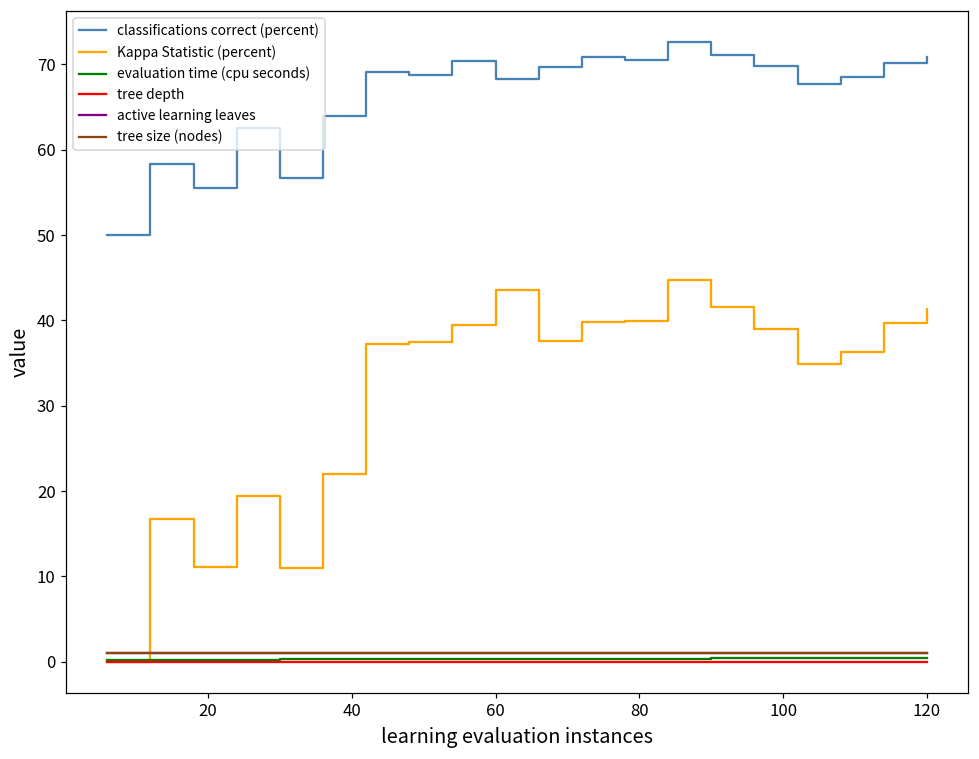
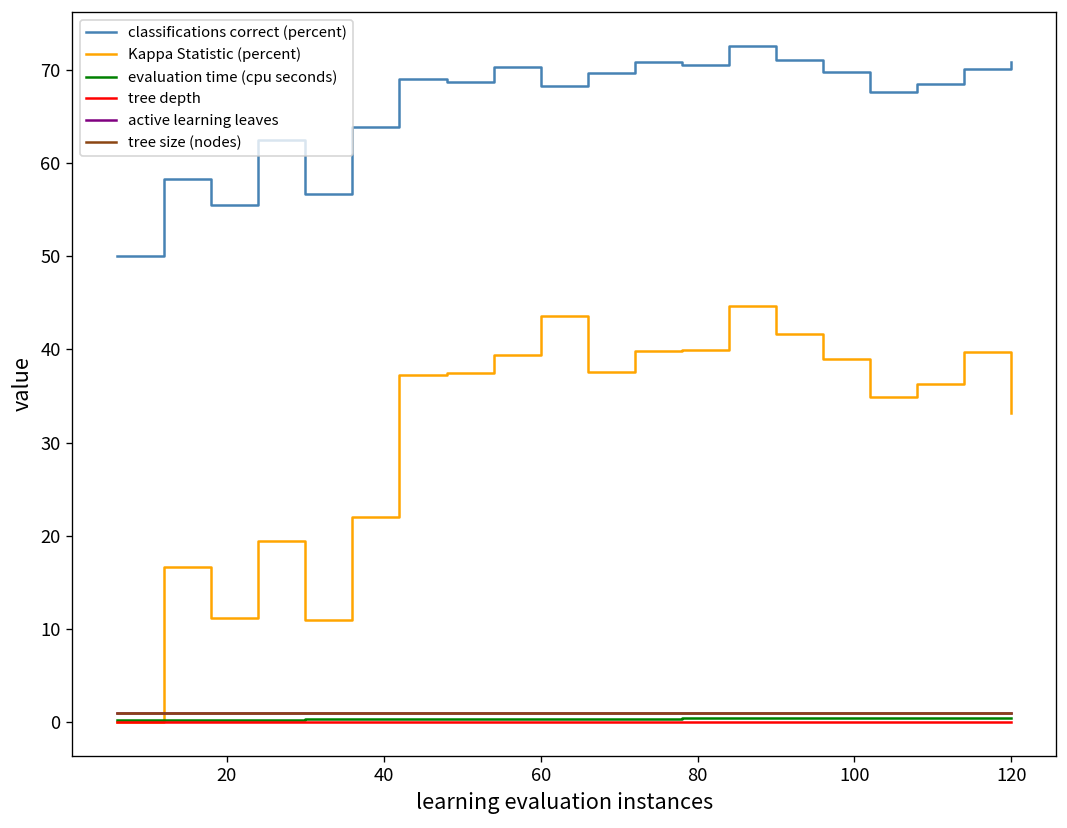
  {
    "classifications correct (percent)": {
      "60": 68,
      "120": 71
    },
    "Kappa Statistic (percent)": {
      "60": 44,
-     "120": 41
+     "120": 33
    },
    "evaluation time (cpu seconds)": {
      "60": 0,
      "120": 0
    },
    "tree depth": {
      "60": 0,
      "120": 0
    },
    "tree size (nodes)": {
      "60": 1,
      "120": 1
    }
  }
